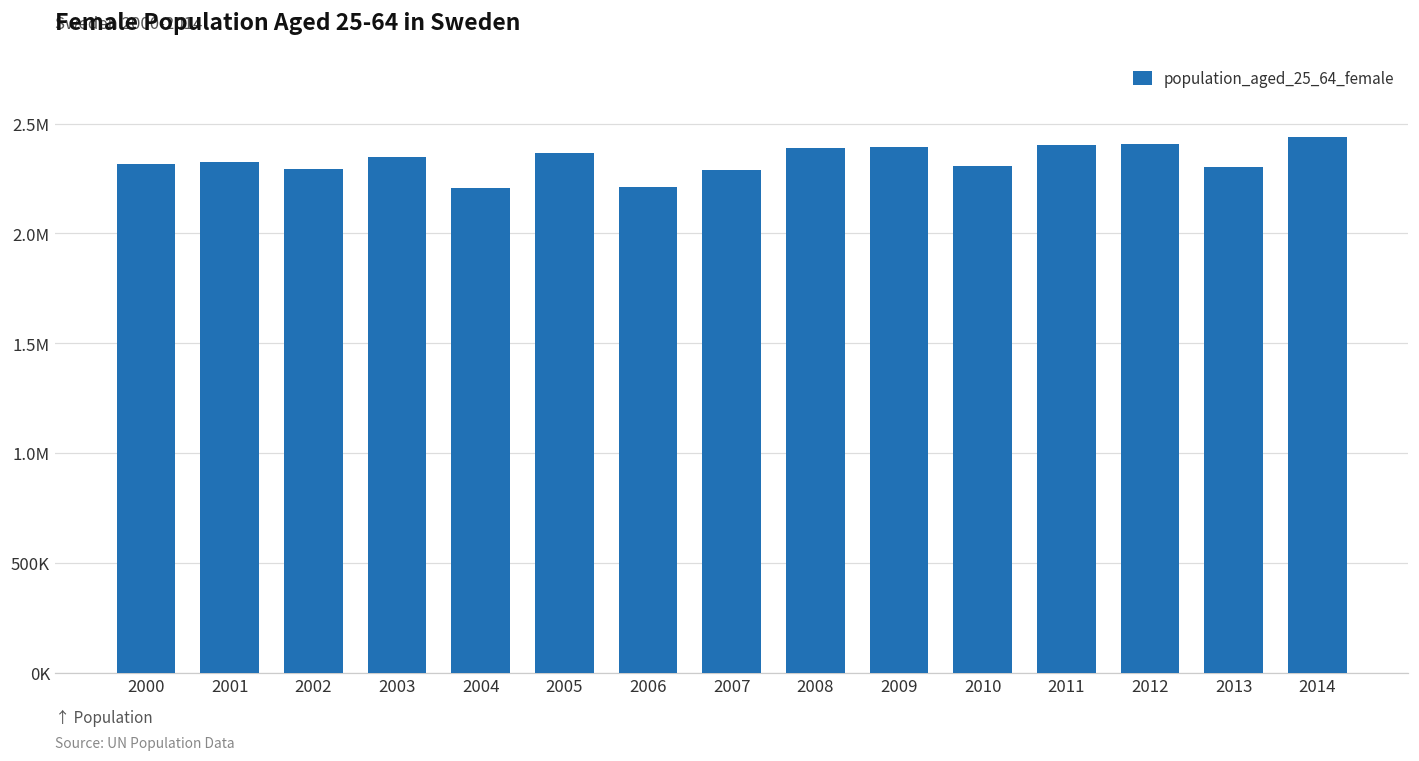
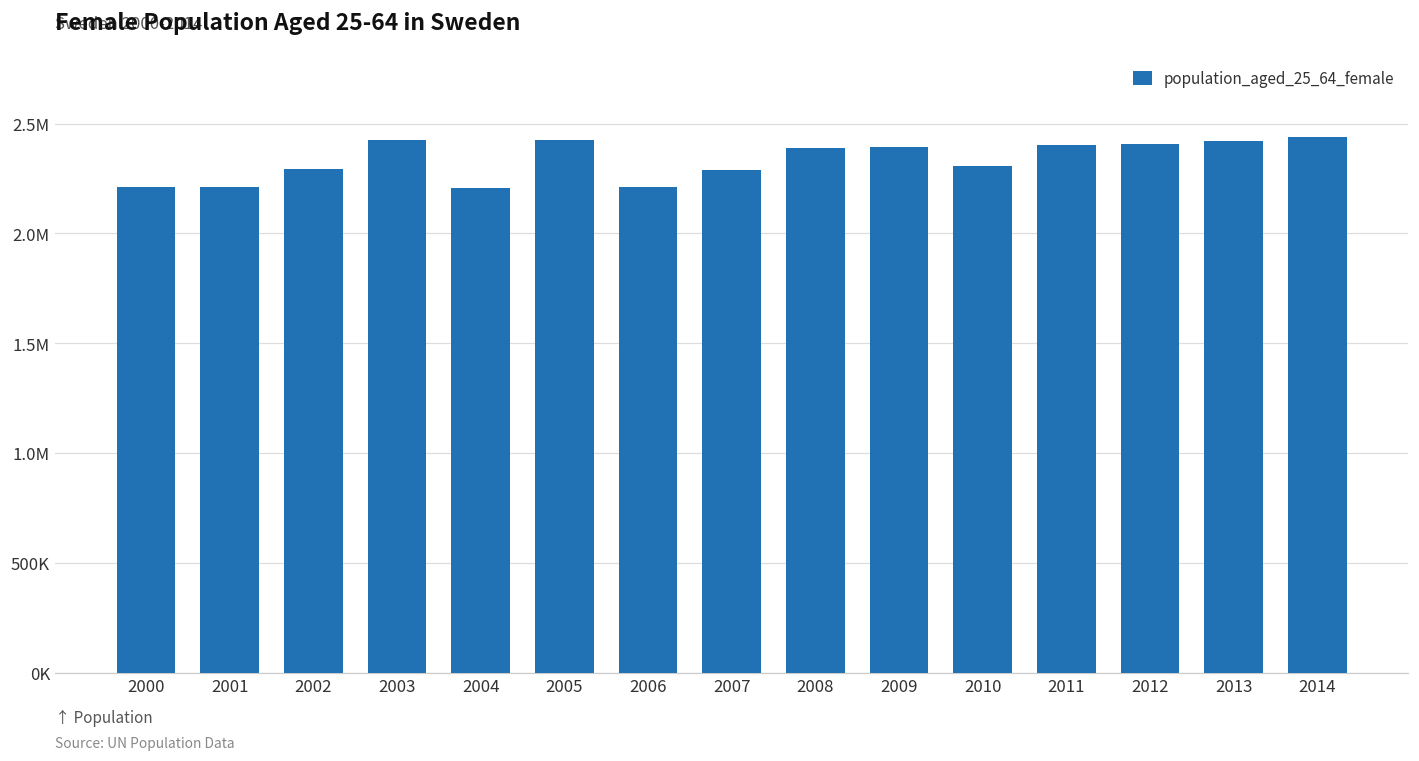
  {
-   "2000": 2310000,
-   "2001": 2330000,
+   "2000": 2210000,
+   "2001": 2210000,
    "2002": 2300000,
-   "2003": 2350000,
+   "2003": 2430000,
    "2004": 2210000,
-   "2005": 2360000,
+   "2005": 2420000,
    "2006": 2210000,
    "2007": 2290000,
    "2008": 2390000,
    "2009": 2390000,
    "2010": 2310000,
    "2011": 2400000,
    "2012": 2410000,
-   "2013": 2300000,
+   "2013": 2420000,
    "2014": 2440000
  }
